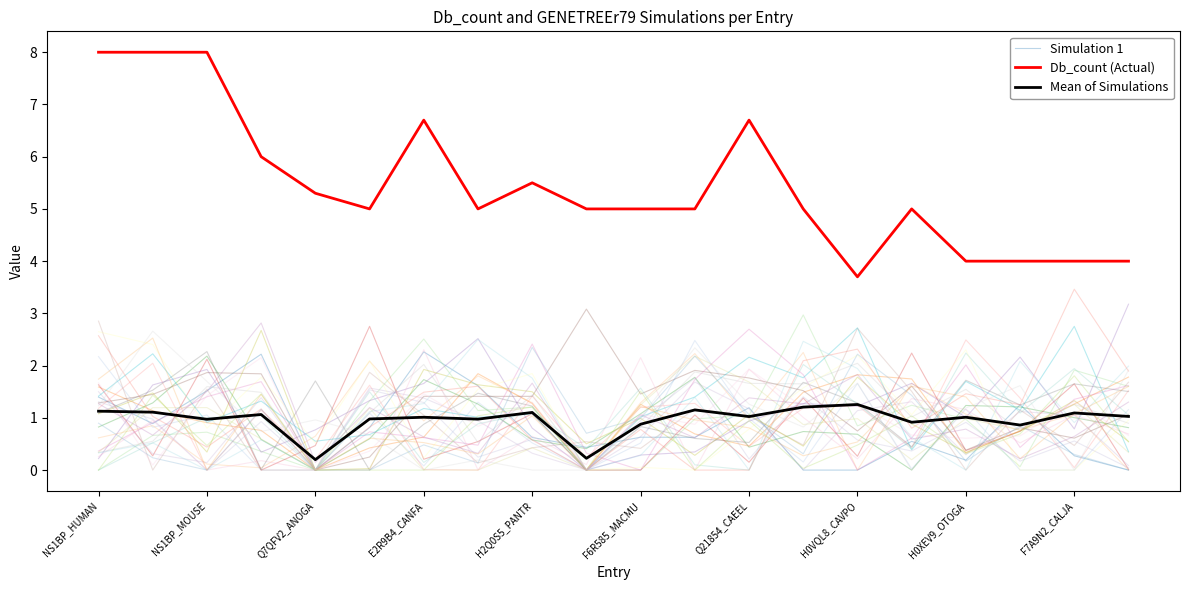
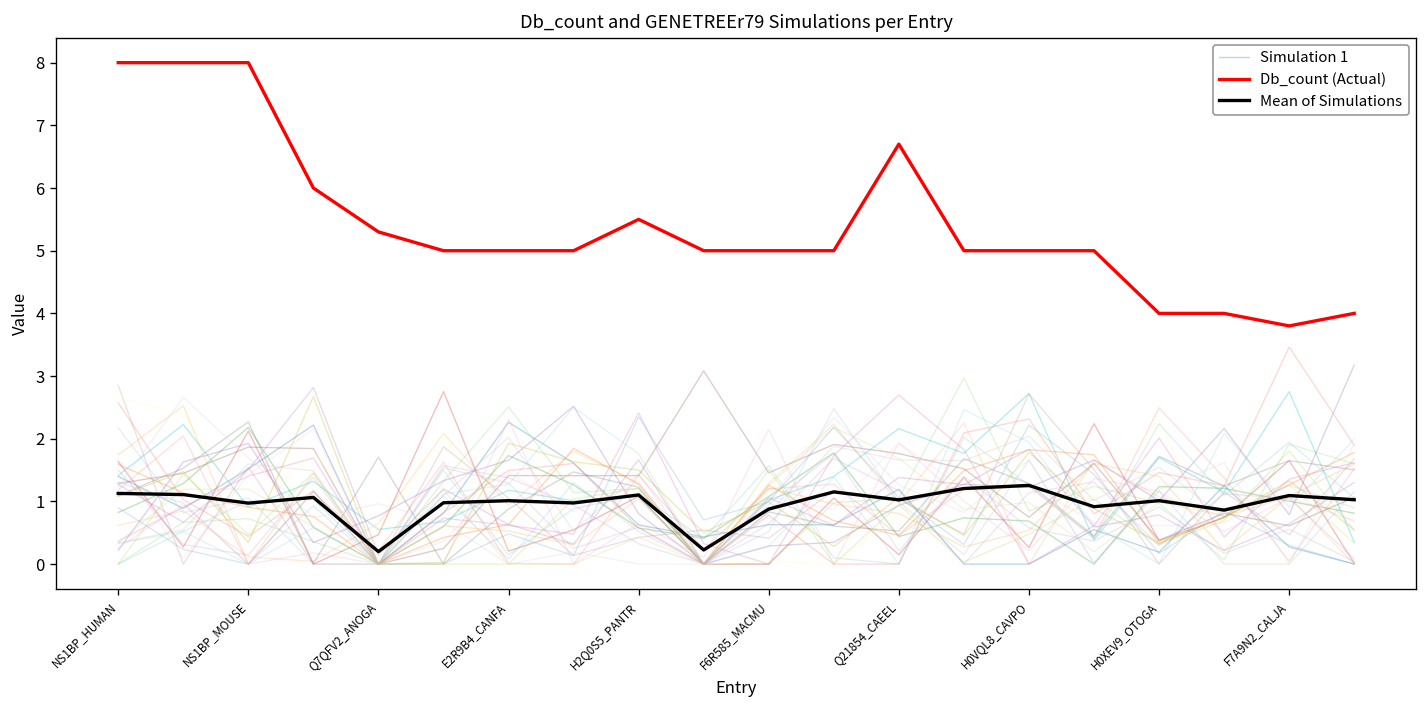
  {
    "Db_count (Actual)": {
      "NS1BP_HUMAN": 8.0,
      "Q7QFV2_ANOGA": 5.3,
-     "E2R9B4_CANFA": 6.7,
+     "E2R9B4_CANFA": 5.0,
      "H2Q0S5_PANTR": 5.5,
      "F6R585_MACMU": 5.0,
      "Q21854_CAEEL": 6.7,
-     "H0VQL8_CAVPO": 3.7,
+     "H0VQL8_CAVPO": 5.0,
      "H0XEV9_OTOGA": 4.0,
-     "F7A9N2_CALJA": 4.0
+     "F7A9N2_CALJA": 3.8
    }
  }
